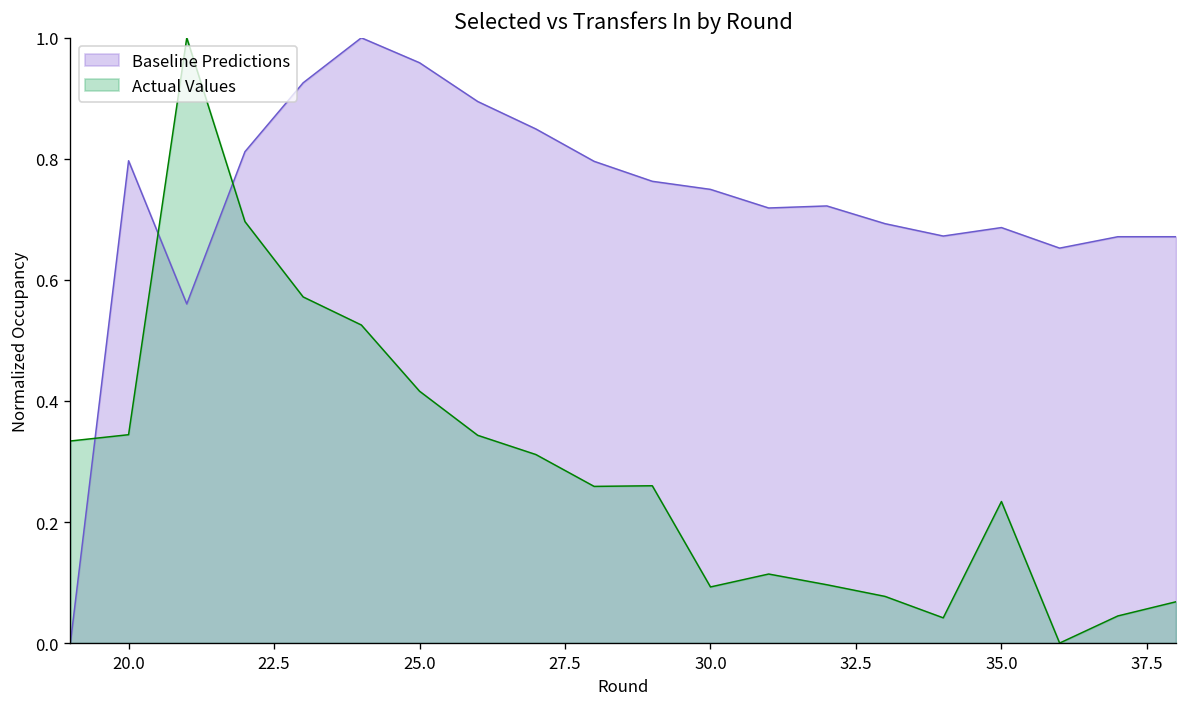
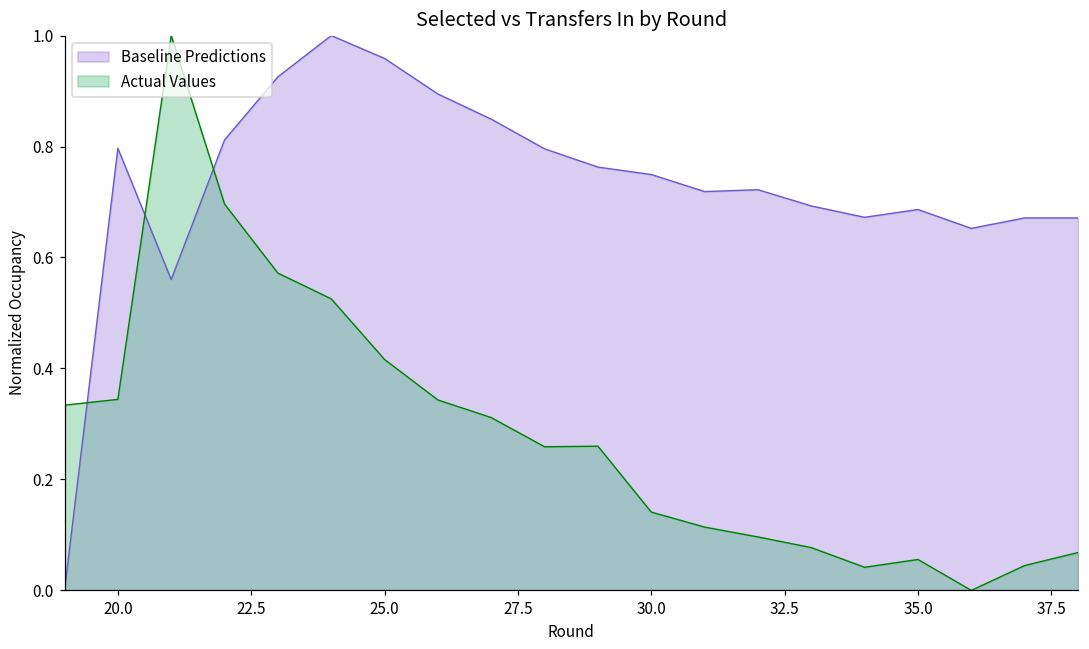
  {
    "Baseline Predictions": {
      "20.0": 0.80,
      "25.0": 0.96,
      "30.0": 0.75,
      "35.0": 0.69
    },
    "Actual Values": {
      "20.0": 0.34,
      "25.0": 0.42,
-     "30.0": 0.09,
-     "35.0": 0.23
+     "30.0": 0.14,
+     "35.0": 0.06
    }
  }
